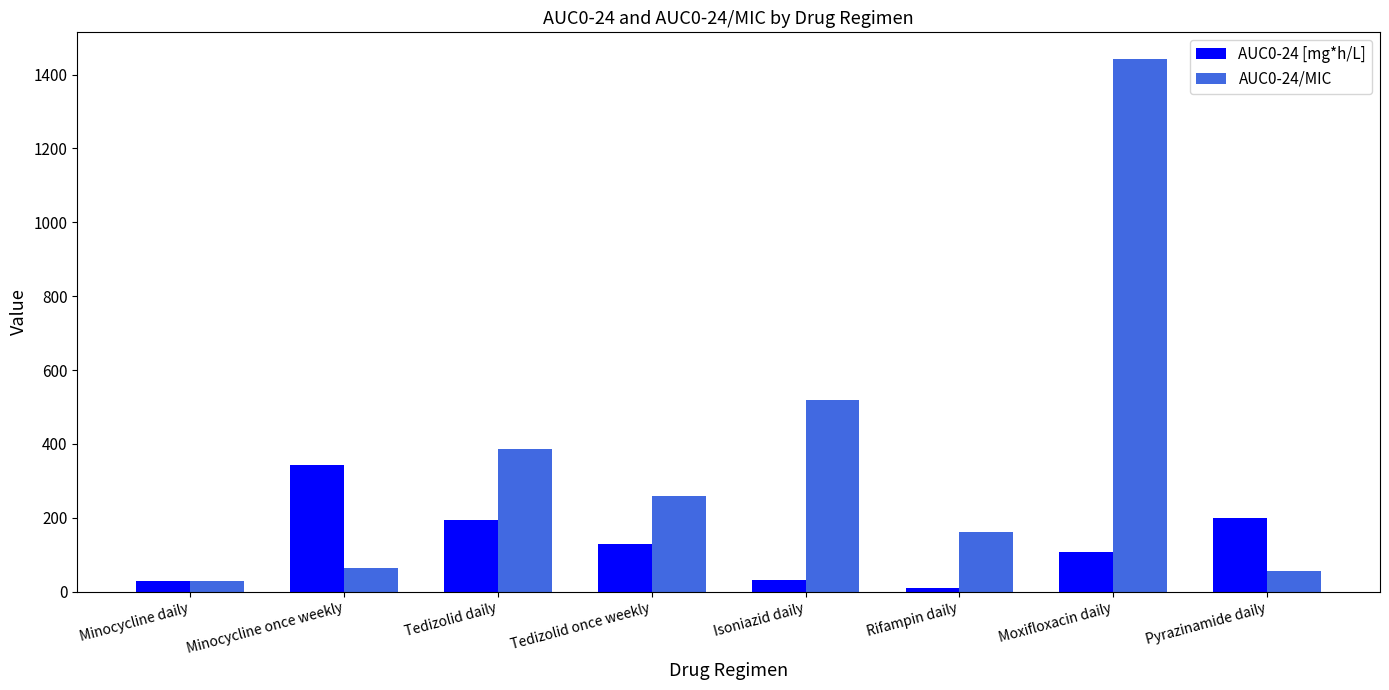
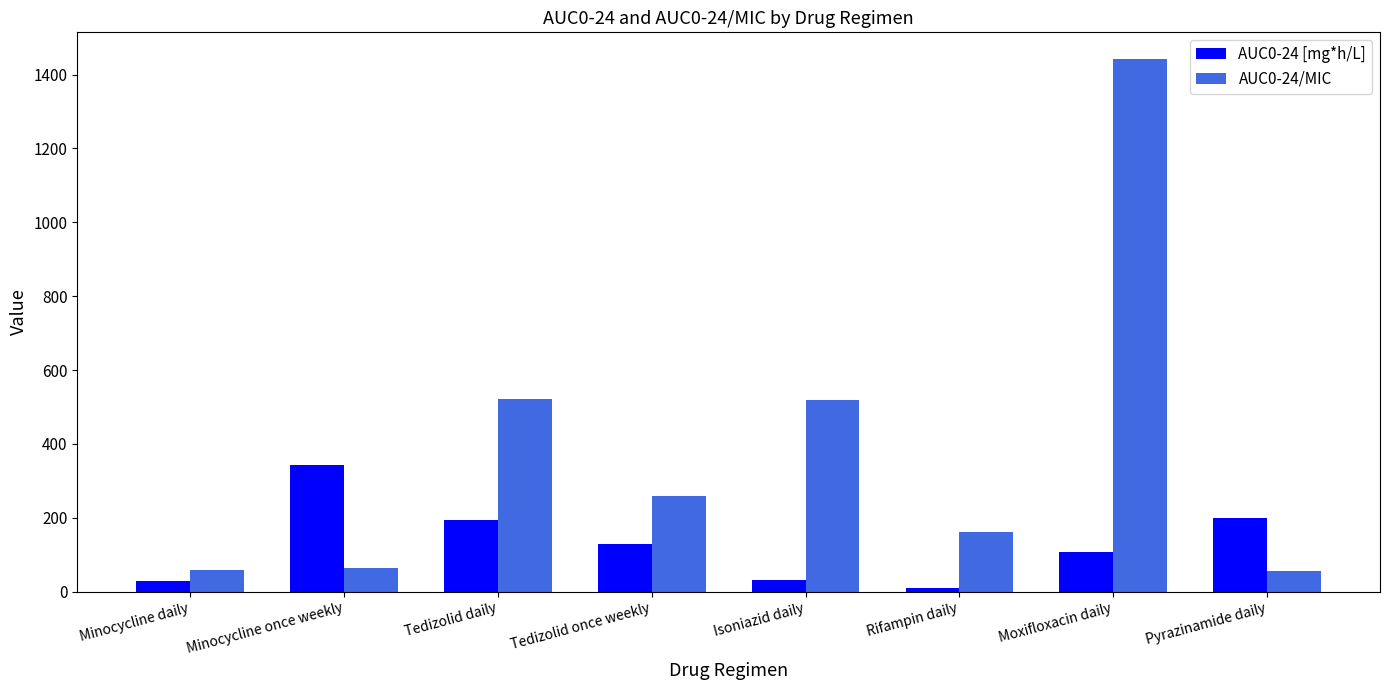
  {
    "AUC0-24 [mg*h/L]": {
      "Minocycline daily": 30,
      "Minocycline once weekly": 340,
      "Tedizolid daily": 190,
      "Tedizolid once weekly": 130,
      "Isoniazid daily": 30,
      "Rifampin daily": 10,
      "Moxifloxacin daily": 110,
      "Pyrazinamide daily": 200
    },
    "AUC0-24/MIC": {
-     "Minocycline daily": 30,
+     "Minocycline daily": 60,
      "Minocycline once weekly": 60,
-     "Tedizolid daily": 390,
+     "Tedizolid daily": 520,
      "Tedizolid once weekly": 260,
      "Isoniazid daily": 520,
      "Rifampin daily": 160,
      "Moxifloxacin daily": 1440,
      "Pyrazinamide daily": 50
    }
  }
